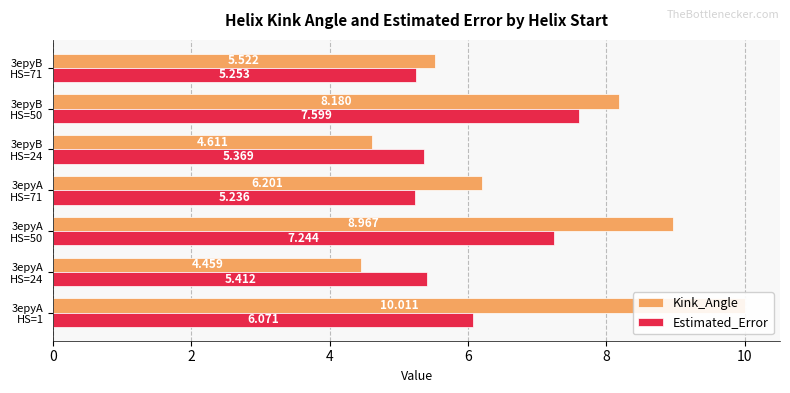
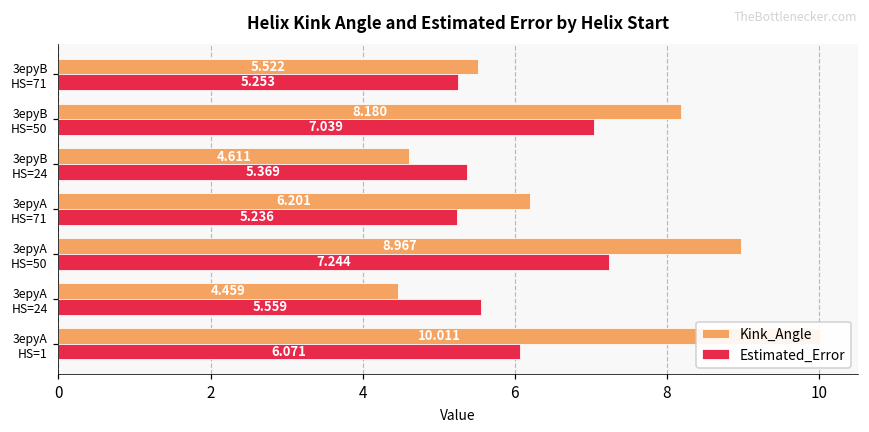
  {
    "Kink_Angle": {
      "3epyB HS=71": 5.522,
      "3epyB HS=50": 8.180,
      "3epyB HS=24": 4.611,
      "3epyA HS=71": 6.201,
      "3epyA HS=50": 8.967,
      "3epyA HS=24": 4.459
    },
    "Estimated_Error": {
      "3epyB HS=71": 5.253,
-     "3epyB HS=50": 7.599,
+     "3epyB HS=50": 7.039,
      "3epyB HS=24": 5.369,
      "3epyA HS=71": 5.236,
      "3epyA HS=50": 7.244,
-     "3epyA HS=24": 5.412,
+     "3epyA HS=24": 5.559,
      "3epyA HS=1": 6.071
    }
  }
